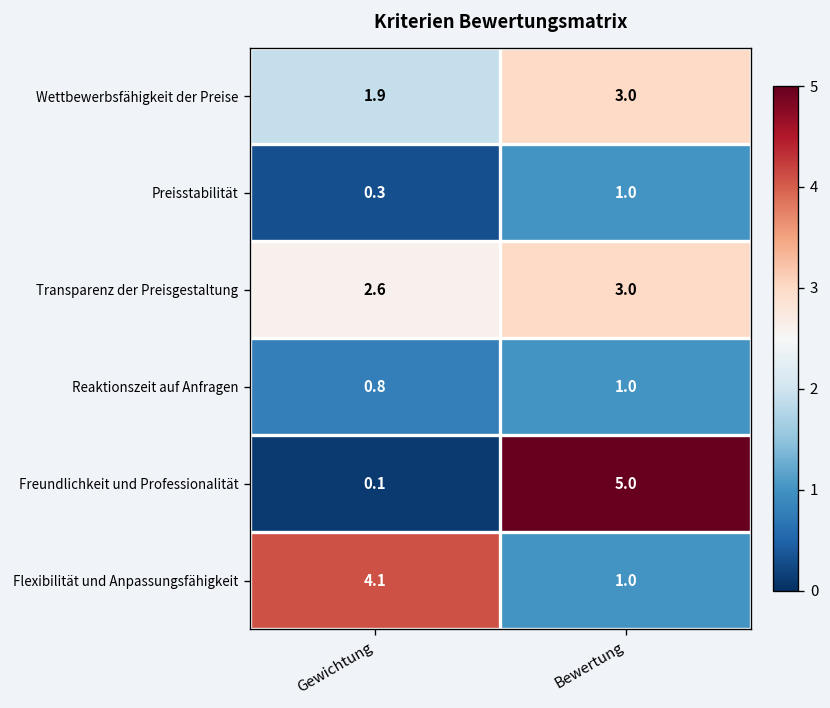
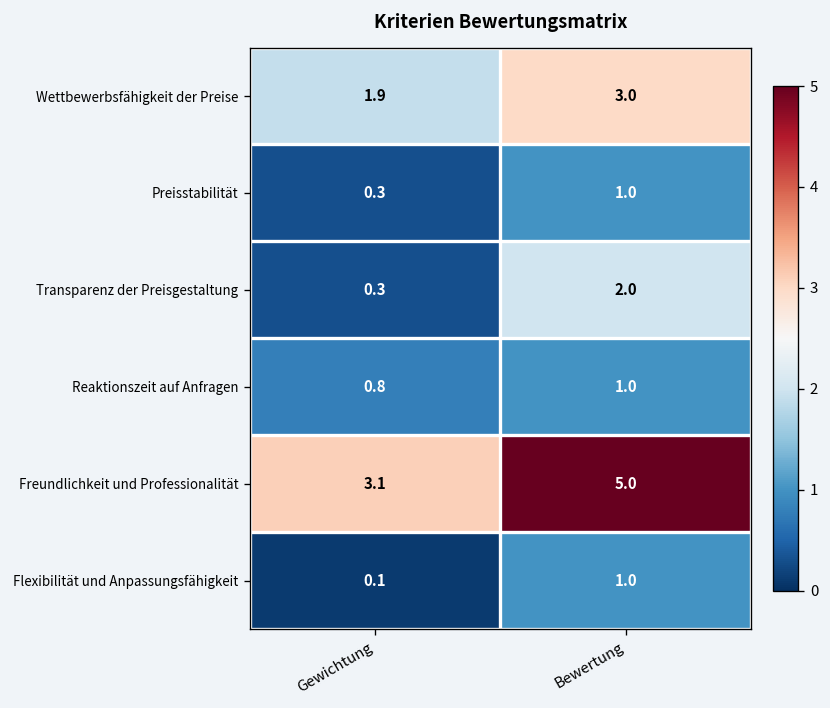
  {
    "Wettbewerbsfähigkeit der Preise": {
      "Gewichtung": 1.9,
      "Bewertung": 3.0
    },
    "Preisstabilität": {
      "Gewichtung": 0.3,
      "Bewertung": 1.0
    },
    "Transparenz der Preisgestaltung": {
-     "Gewichtung": 2.6,
-     "Bewertung": 3.0
+     "Gewichtung": 0.3,
+     "Bewertung": 2.0
    },
    "Reaktionszeit auf Anfragen": {
      "Gewichtung": 0.8,
      "Bewertung": 1.0
    },
    "Freundlichkeit und Professionalität": {
-     "Gewichtung": 0.1,
+     "Gewichtung": 3.1,
      "Bewertung": 5.0
    },
    "Flexibilität und Anpassungsfähigkeit": {
-     "Gewichtung": 4.1,
+     "Gewichtung": 0.1,
      "Bewertung": 1.0
    }
  }
